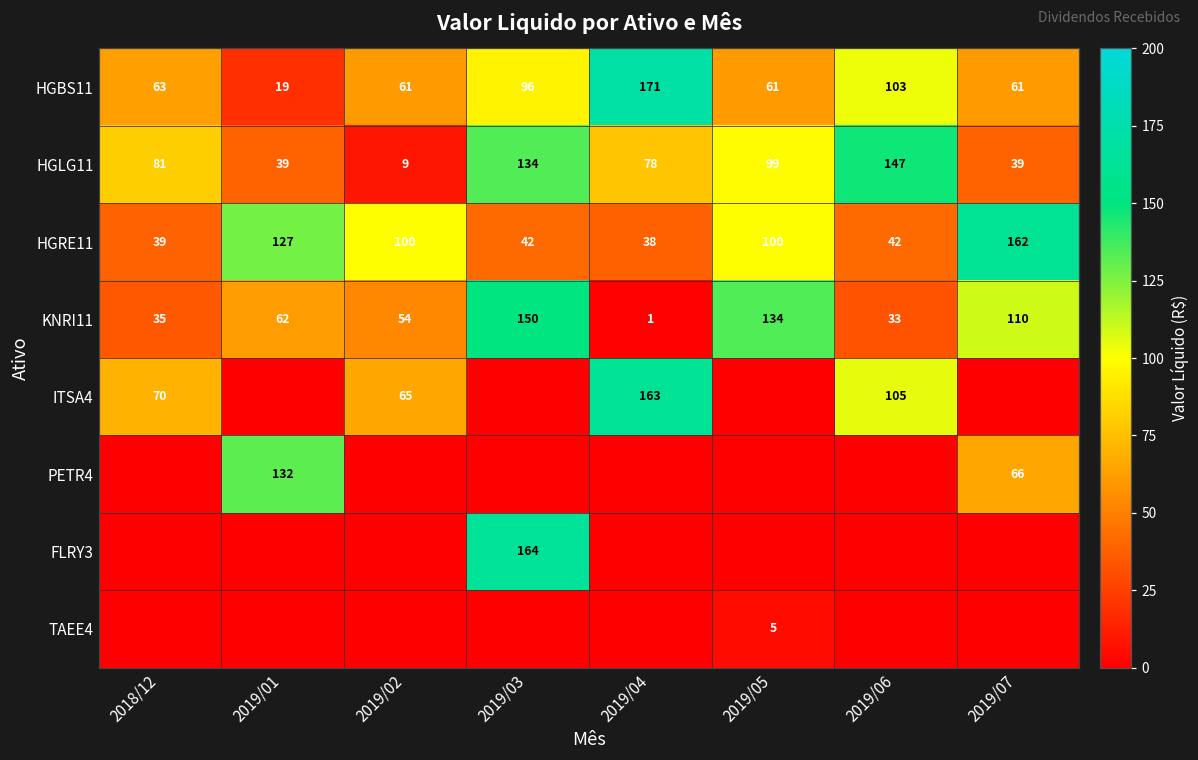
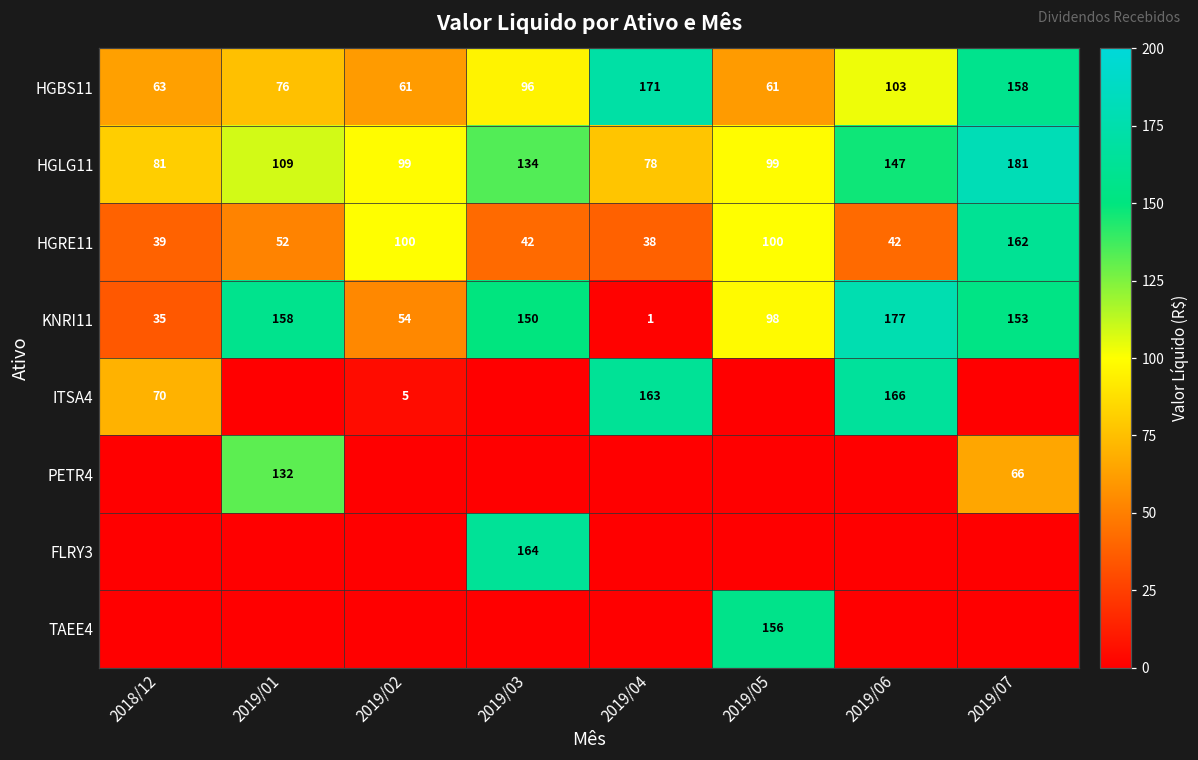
  {
    "HGBS11": {
      "2018/12": 63,
-     "2019/01": 19,
+     "2019/01": 76,
      "2019/02": 61,
      "2019/03": 96,
      "2019/04": 171,
      "2019/05": 61,
      "2019/06": 103,
-     "2019/07": 61
+     "2019/07": 158
    },
    "HGLG11": {
      "2018/12": 81,
-     "2019/01": 39,
-     "2019/02": 9,
+     "2019/01": 109,
+     "2019/02": 99,
      "2019/03": 134,
      "2019/04": 78,
      "2019/05": 99,
      "2019/06": 147,
-     "2019/07": 39
+     "2019/07": 181
    },
    "HGRE11": {
      "2018/12": 39,
-     "2019/01": 127,
+     "2019/01": 52,
      "2019/02": 100,
      "2019/03": 42,
      "2019/04": 38,
      "2019/05": 100,
      "2019/06": 42,
      "2019/07": 162
    },
    "KNRI11": {
      "2018/12": 35,
-     "2019/01": 62,
+     "2019/01": 158,
      "2019/02": 54,
      "2019/03": 150,
      "2019/04": 1,
-     "2019/05": 134,
-     "2019/06": 33,
-     "2019/07": 110
+     "2019/05": 98,
+     "2019/06": 177,
+     "2019/07": 153
    },
    "ITSA4": {
      "2018/12": 70,
-     "2019/02": 65,
+     "2019/02": 5,
      "2019/04": 163,
-     "2019/06": 105
+     "2019/06": 166
    },
    "PETR4": {
      "2019/01": 132,
      "2019/07": 66
    },
    "FLRY3": {
      "2019/03": 164
    },
    "TAEE4": {
-     "2019/05": 5
+     "2019/05": 156
    }
  }
